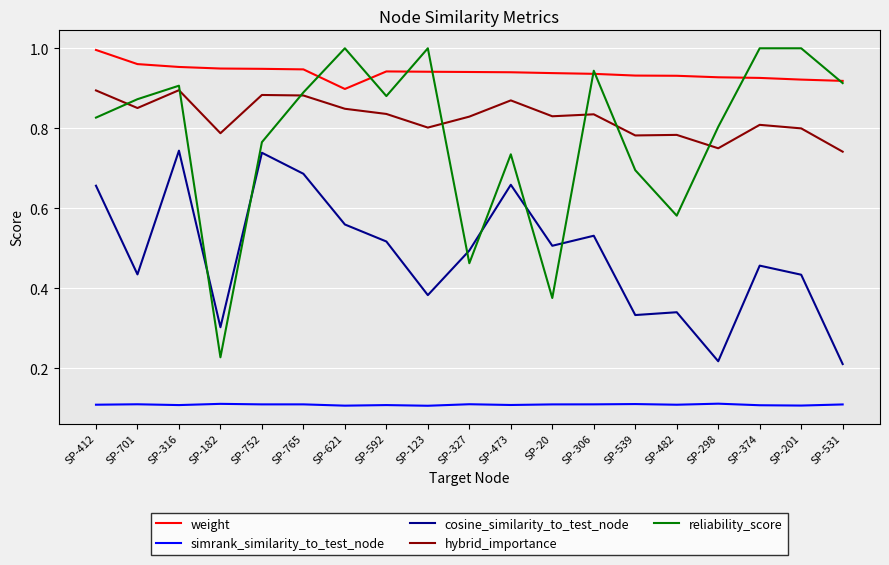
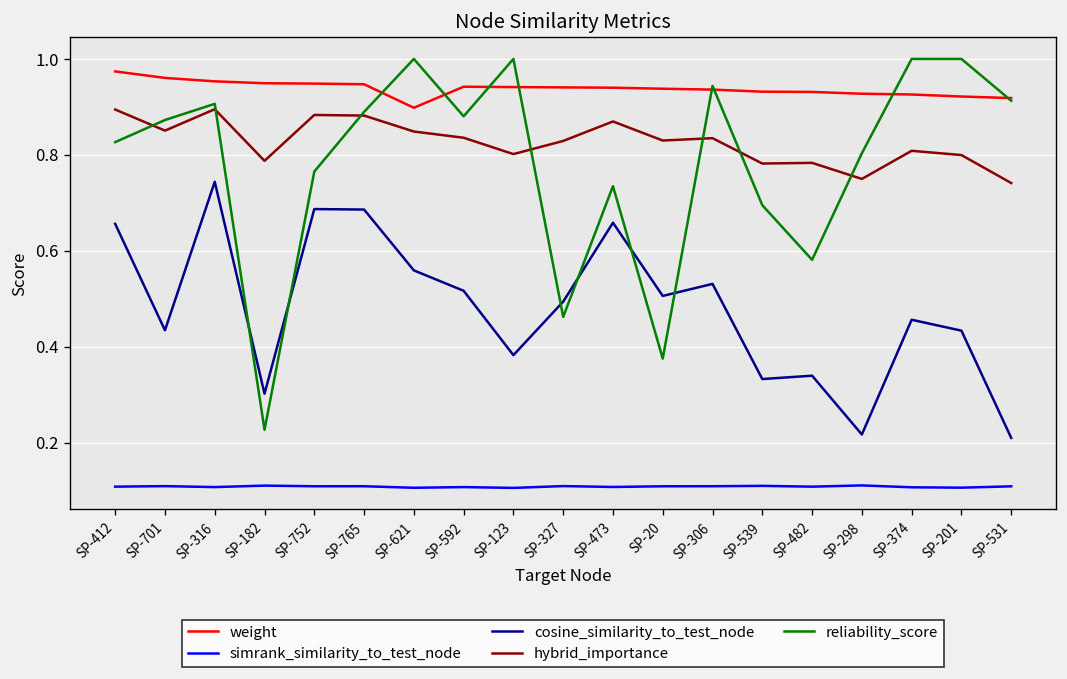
  {
    "weight": {
-     "SP-412": 1.00,
+     "SP-412": 0.97,
      "SP-701": 0.96,
      "SP-316": 0.95,
      "SP-182": 0.95,
      "SP-752": 0.95,
      "SP-765": 0.95,
      "SP-621": 0.90,
      "SP-592": 0.94,
      "SP-123": 0.94,
      "SP-327": 0.94,
      "SP-473": 0.94,
      "SP-20": 0.94,
      "SP-306": 0.94,
      "SP-539": 0.93,
      "SP-482": 0.93,
      "SP-298": 0.93,
      "SP-374": 0.93,
      "SP-201": 0.92
    },
    "simrank_similarity_to_test_node": {
      "SP-412": 0.11,
      "SP-701": 0.11,
      "SP-316": 0.11,
      "SP-182": 0.11,
      "SP-752": 0.11,
      "SP-765": 0.11,
      "SP-621": 0.11,
      "SP-592": 0.11,
      "SP-123": 0.11,
      "SP-327": 0.11,
      "SP-473": 0.11,
      "SP-20": 0.11,
      "SP-306": 0.11,
      "SP-539": 0.11,
      "SP-482": 0.11,
      "SP-298": 0.11,
      "SP-374": 0.11,
      "SP-201": 0.11,
      "SP-531": 0.11
    },
    "cosine_similarity_to_test_node": {
      "SP-412": 0.66,
      "SP-701": 0.43,
      "SP-316": 0.74,
      "SP-182": 0.30,
-     "SP-752": 0.74,
+     "SP-752": 0.69,
      "SP-765": 0.69,
      "SP-621": 0.56,
      "SP-592": 0.52,
      "SP-123": 0.38,
      "SP-327": 0.49,
      "SP-473": 0.66,
      "SP-20": 0.51,
      "SP-306": 0.53,
      "SP-539": 0.33,
      "SP-482": 0.34,
      "SP-298": 0.22,
      "SP-374": 0.46,
      "SP-201": 0.43,
      "SP-531": 0.21
    },
    "hybrid_importance": {
      "SP-412": 0.89,
      "SP-701": 0.85,
      "SP-316": 0.90,
      "SP-182": 0.79,
      "SP-752": 0.88,
      "SP-765": 0.88,
      "SP-621": 0.85,
      "SP-592": 0.84,
      "SP-123": 0.80,
      "SP-327": 0.83,
      "SP-473": 0.87,
      "SP-20": 0.83,
      "SP-306": 0.83,
      "SP-539": 0.78,
      "SP-482": 0.78,
      "SP-298": 0.75,
      "SP-374": 0.81,
      "SP-201": 0.80,
      "SP-531": 0.74
    },
    "reliability_score": {
      "SP-412": 0.83,
      "SP-701": 0.87,
      "SP-316": 0.91,
      "SP-182": 0.23,
      "SP-752": 0.77,
      "SP-765": 0.89,
      "SP-621": 1.00,
      "SP-592": 0.88,
      "SP-123": 1.00,
      "SP-327": 0.46,
      "SP-473": 0.73,
      "SP-20": 0.38,
      "SP-306": 0.94,
      "SP-539": 0.70,
      "SP-482": 0.58,
      "SP-298": 0.80,
      "SP-374": 1.00,
      "SP-201": 1.00
    }
  }
